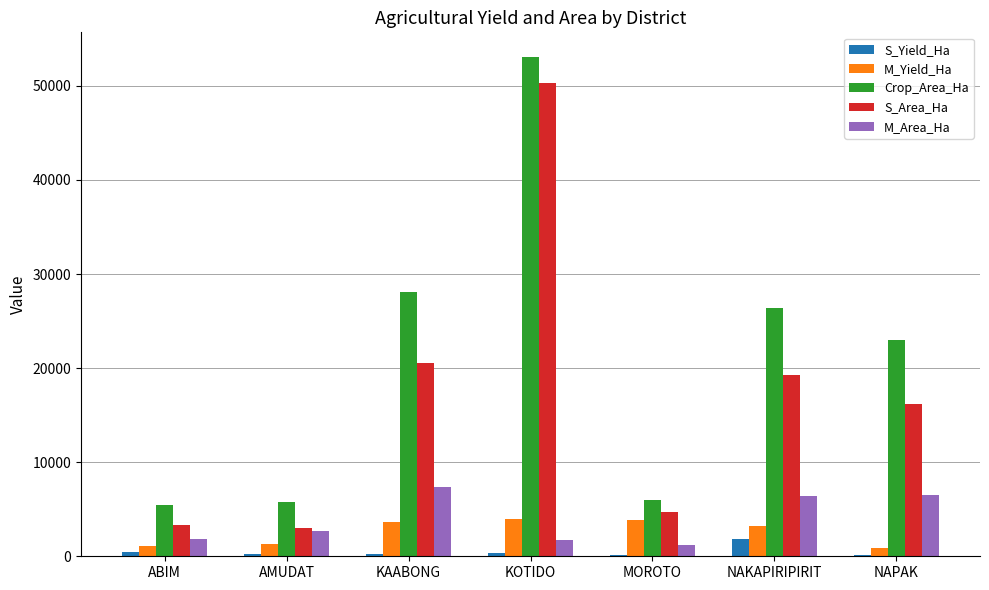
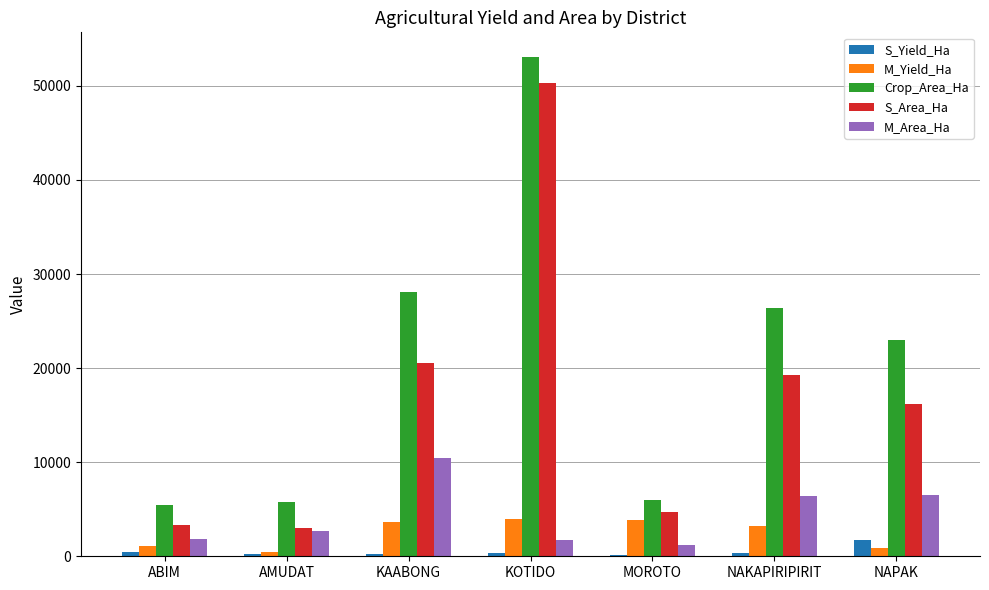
  {
    "S_Yield_Ha": {
      "ABIM": 0,
      "KAABONG": 0,
      "KOTIDO": 0,
-     "NAKAPIRIPIRIT": 2000,
-     "NAPAK": 0
+     "NAKAPIRIPIRIT": 0,
+     "NAPAK": 2000
    },
    "M_Yield_Ha": {
      "ABIM": 1000,
-     "AMUDAT": 1000,
+     "AMUDAT": 0,
      "KAABONG": 4000,
      "KOTIDO": 4000,
      "MOROTO": 4000,
      "NAKAPIRIPIRIT": 3000,
      "NAPAK": 1000
    },
    "Crop_Area_Ha": {
      "ABIM": 5000,
      "AMUDAT": 6000,
      "KAABONG": 28000,
      "KOTIDO": 53000,
      "MOROTO": 6000,
      "NAKAPIRIPIRIT": 26000,
      "NAPAK": 23000
    },
    "S_Area_Ha": {
      "ABIM": 3000,
      "AMUDAT": 3000,
      "KAABONG": 21000,
      "KOTIDO": 50000,
      "MOROTO": 5000,
      "NAKAPIRIPIRIT": 19000,
      "NAPAK": 16000
    },
    "M_Area_Ha": {
      "ABIM": 2000,
      "AMUDAT": 3000,
-     "KAABONG": 7000,
+     "KAABONG": 10000,
      "KOTIDO": 2000,
      "MOROTO": 1000,
      "NAKAPIRIPIRIT": 6000,
      "NAPAK": 7000
    }
  }
